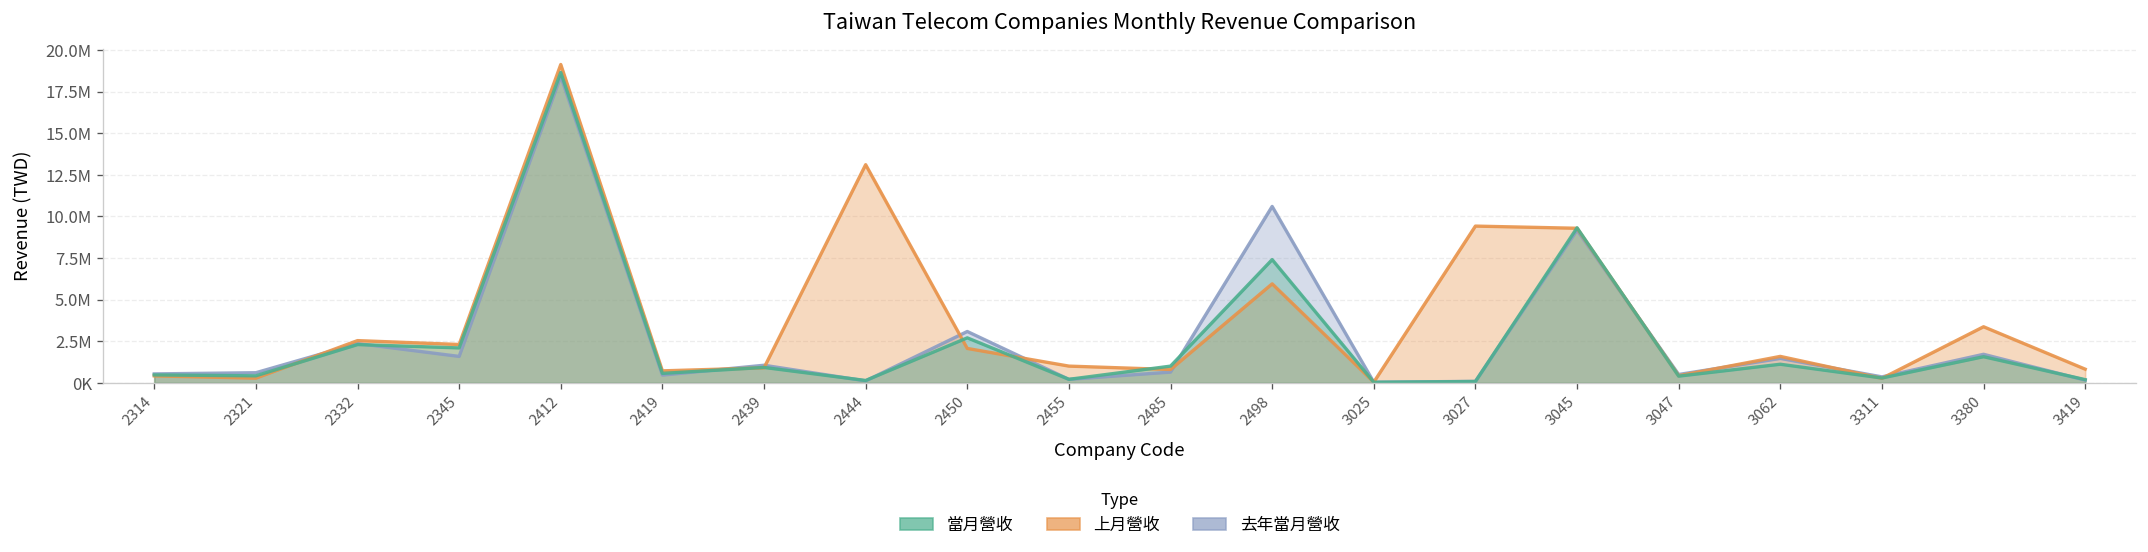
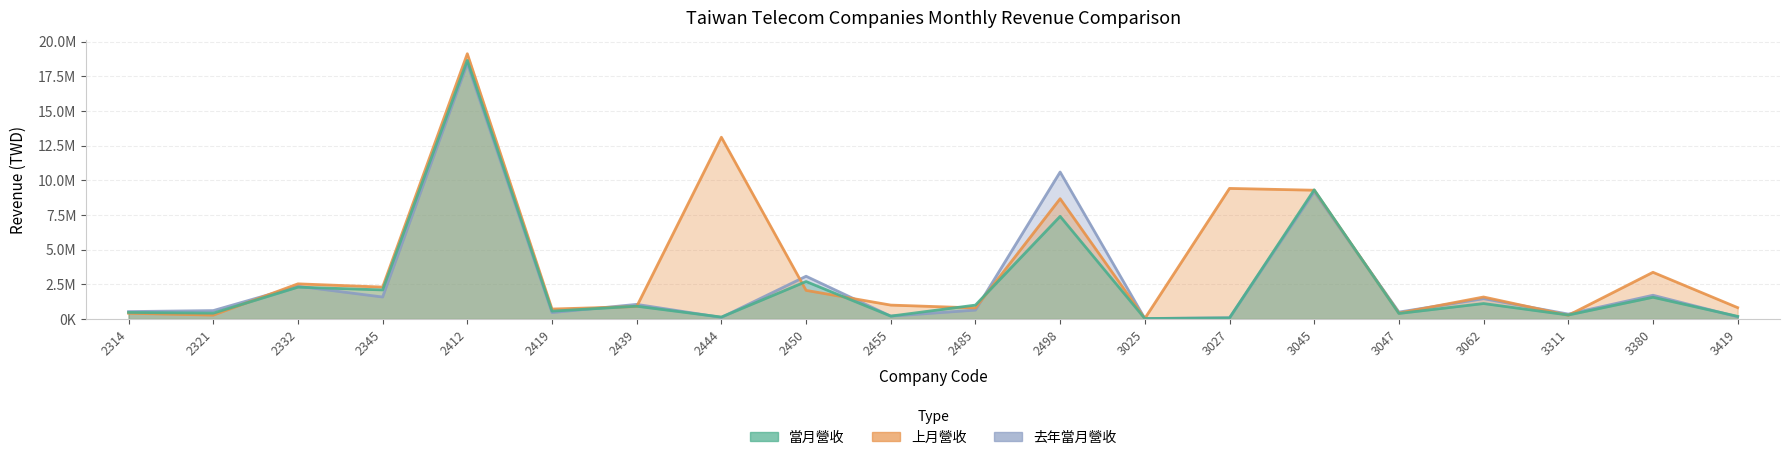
  {
    "上月營收": {
      "2345": 2300000,
      "2412": 19100000,
      "2444": 13100000,
      "2450": 2100000,
      "2455": 1000000,
-     "2498": 6000000,
+     "2498": 8700000,
      "3027": 9400000,
      "3380": 3400000,
      "3419": 800000
    }
  }
